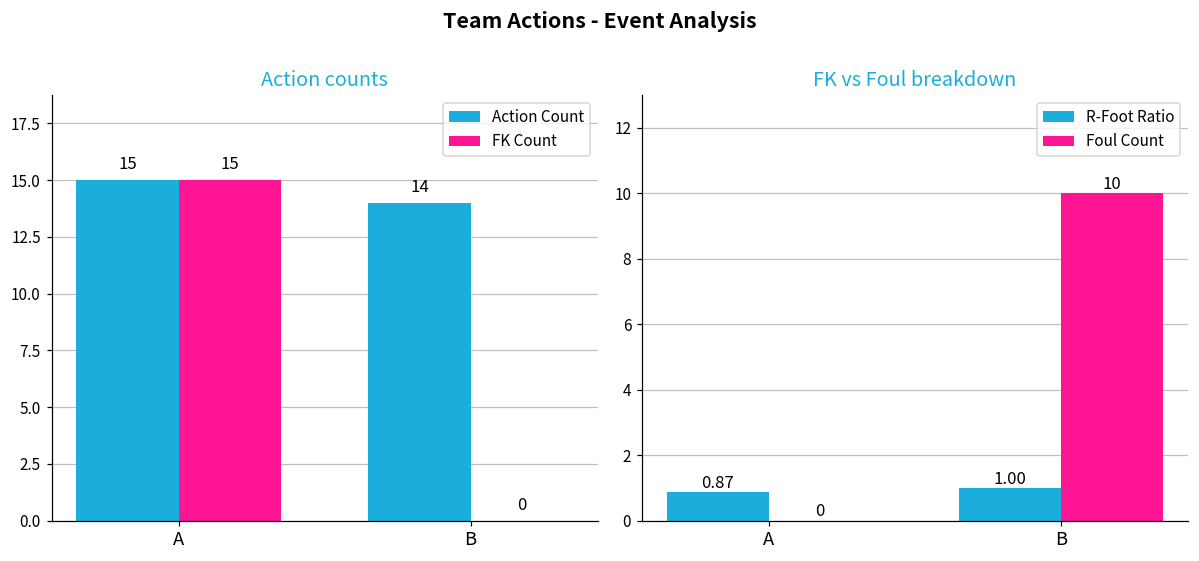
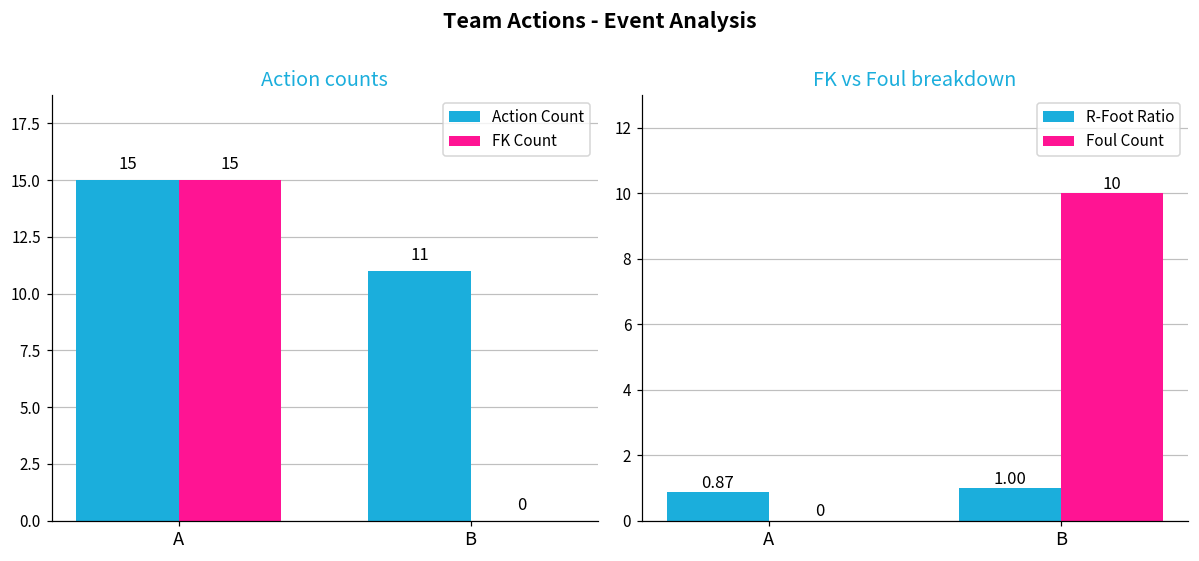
  {
    "Action counts": {
      "Action Count": {
        "A": 15,
-       "B": 14
+       "B": 11
      },
      "FK Count": {
        "A": 15,
        "B": 0
      }
    },
    "FK vs Foul breakdown": {
      "R-Foot Ratio": {
        "A": 0.87,
        "B": 1.00
      },
      "Foul Count": {
        "A": 0,
        "B": 10
      }
    }
  }
